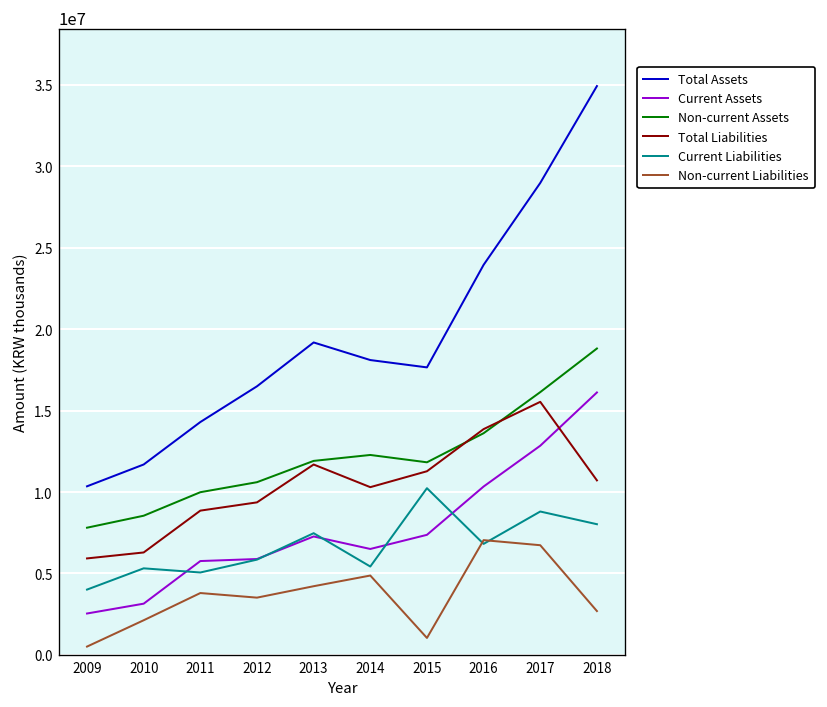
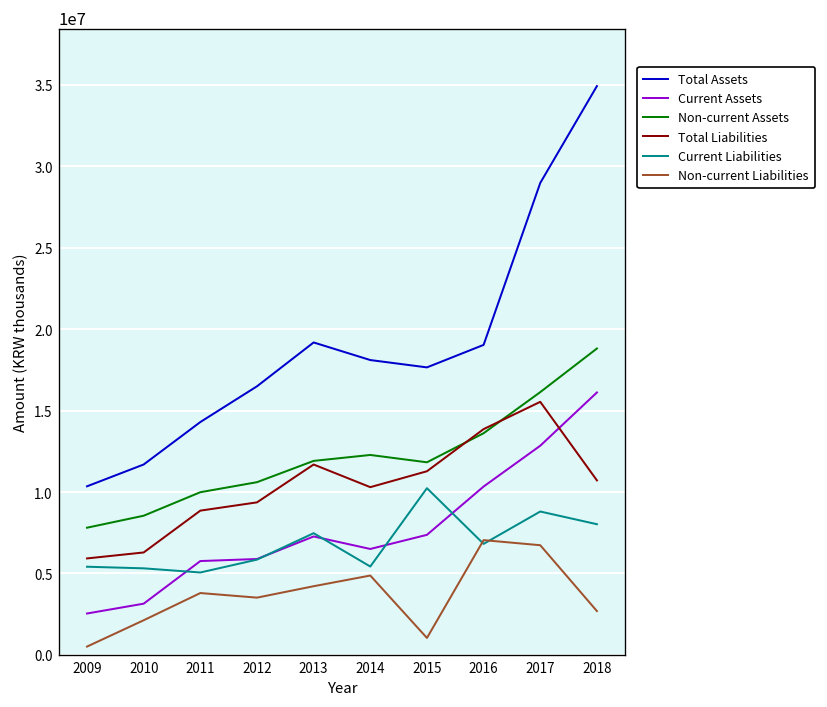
  {
    "Total Assets": {
      "2009": 10400000,
      "2010": 11700000,
      "2011": 14300000,
      "2012": 16500000,
      "2013": 19200000,
      "2014": 18100000,
      "2015": 17700000,
-     "2016": 23900000,
+     "2016": 19000000,
      "2017": 29000000,
      "2018": 34900000
    },
    "Current Assets": {
      "2009": 2500000,
      "2010": 3100000,
      "2011": 5800000,
      "2013": 7300000,
      "2014": 6500000,
      "2015": 7400000,
      "2016": 10300000,
      "2017": 12800000,
      "2018": 16100000
    },
    "Non-current Assets": {
      "2009": 7800000,
      "2010": 8500000,
      "2011": 10000000,
      "2012": 10600000,
      "2013": 11900000,
      "2014": 12300000,
      "2015": 11800000,
      "2016": 13600000,
      "2017": 16100000,
      "2018": 18800000
    },
    "Total Liabilities": {
      "2009": 5900000,
      "2010": 6300000,
      "2011": 8900000,
      "2012": 9400000,
      "2013": 11700000,
      "2014": 10300000,
      "2015": 11300000,
      "2016": 13900000,
      "2017": 15500000,
      "2018": 10700000
    },
    "Current Liabilities": {
-     "2009": 4000000,
+     "2009": 5400000,
      "2010": 5300000,
      "2011": 5100000,
      "2013": 7500000,
      "2014": 5400000,
      "2015": 10200000,
      "2016": 6800000,
      "2017": 8800000,
      "2018": 8000000
    },
    "Non-current Liabilities": {
      "2009": 500000,
      "2010": 2100000,
      "2011": 3800000,
      "2012": 3500000,
      "2013": 4200000,
      "2014": 4900000,
      "2015": 1000000,
      "2016": 7000000,
      "2017": 6700000,
      "2018": 2700000
    }
  }
